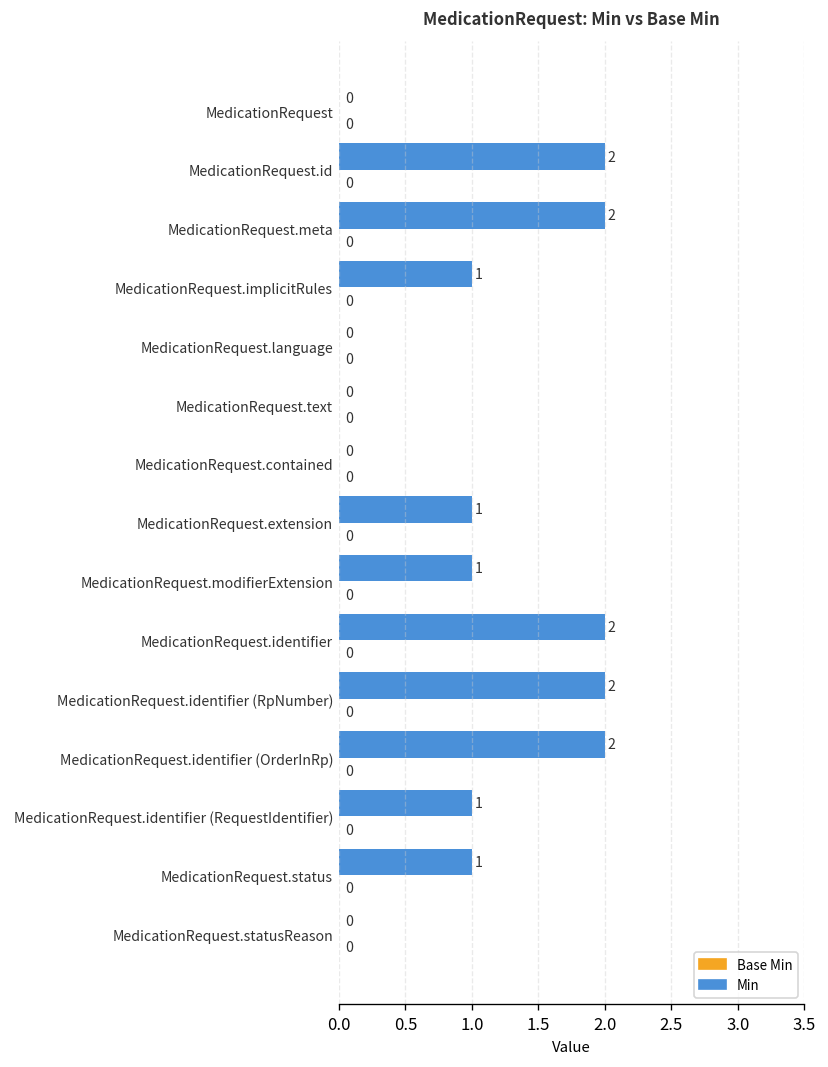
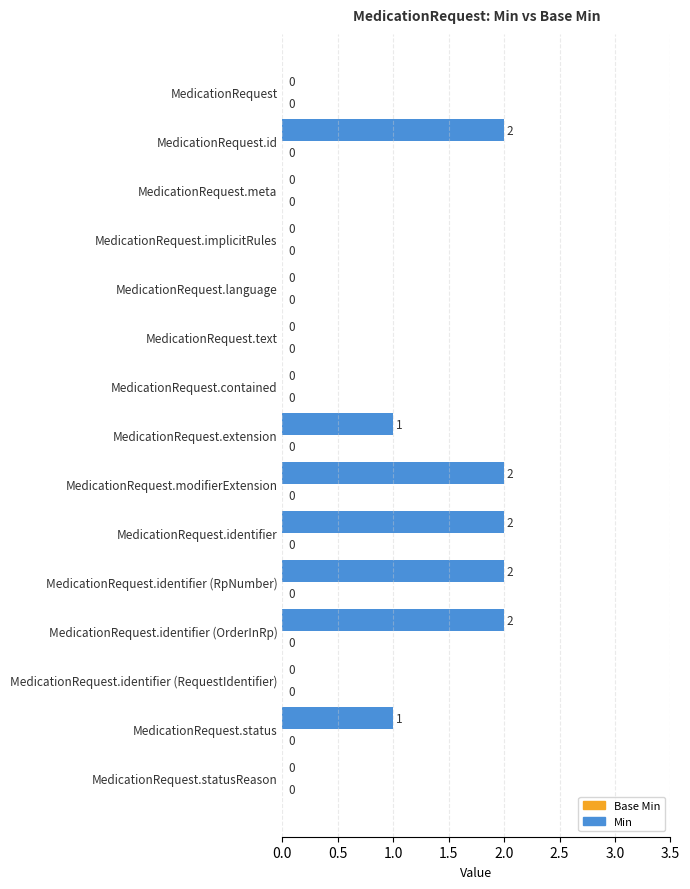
  {
    "Base Min": {
      "MedicationRequest": 0,
      "MedicationRequest.id": 0,
      "MedicationRequest.meta": 0,
      "MedicationRequest.implicitRules": 0,
      "MedicationRequest.language": 0,
      "MedicationRequest.text": 0,
      "MedicationRequest.contained": 0,
      "MedicationRequest.extension": 0,
      "MedicationRequest.modifierExtension": 0,
      "MedicationRequest.identifier": 0,
      "MedicationRequest.identifier (RpNumber)": 0,
      "MedicationRequest.identifier (OrderInRp)": 0,
      "MedicationRequest.identifier (RequestIdentifier)": 0,
      "MedicationRequest.status": 0,
      "MedicationRequest.statusReason": 0
    },
    "Min": {
      "MedicationRequest": 0,
      "MedicationRequest.id": 2,
-     "MedicationRequest.meta": 2,
-     "MedicationRequest.implicitRules": 1,
+     "MedicationRequest.meta": 0,
+     "MedicationRequest.implicitRules": 0,
      "MedicationRequest.language": 0,
      "MedicationRequest.text": 0,
      "MedicationRequest.contained": 0,
      "MedicationRequest.extension": 1,
-     "MedicationRequest.modifierExtension": 1,
+     "MedicationRequest.modifierExtension": 2,
      "MedicationRequest.identifier": 2,
      "MedicationRequest.identifier (RpNumber)": 2,
      "MedicationRequest.identifier (OrderInRp)": 2,
-     "MedicationRequest.identifier (RequestIdentifier)": 1,
+     "MedicationRequest.identifier (RequestIdentifier)": 0,
      "MedicationRequest.status": 1,
      "MedicationRequest.statusReason": 0
    }
  }
